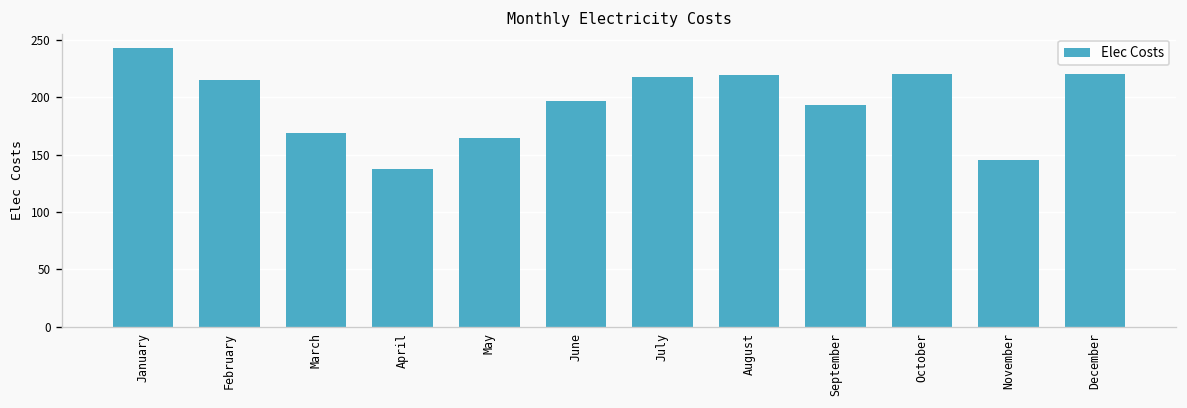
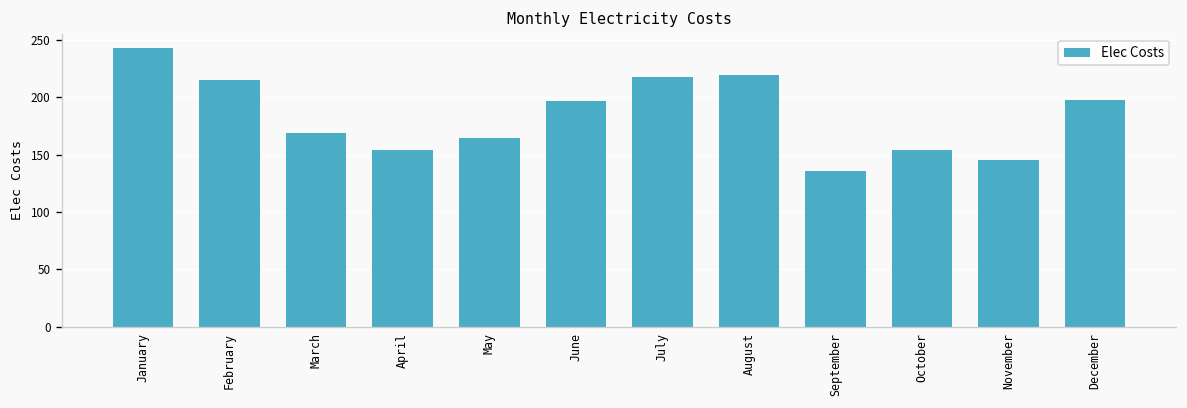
  {
    "January": 240,
    "February": 220,
    "March": 170,
-   "April": 140,
+   "April": 150,
    "May": 160,
    "June": 200,
    "July": 220,
    "August": 220,
-   "September": 190,
-   "October": 220,
+   "September": 140,
+   "October": 150,
    "November": 140,
-   "December": 220
+   "December": 200
  }
